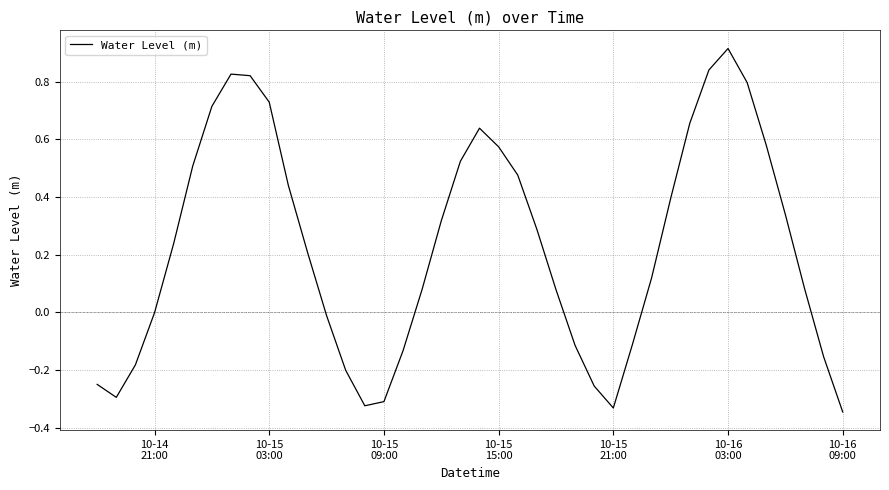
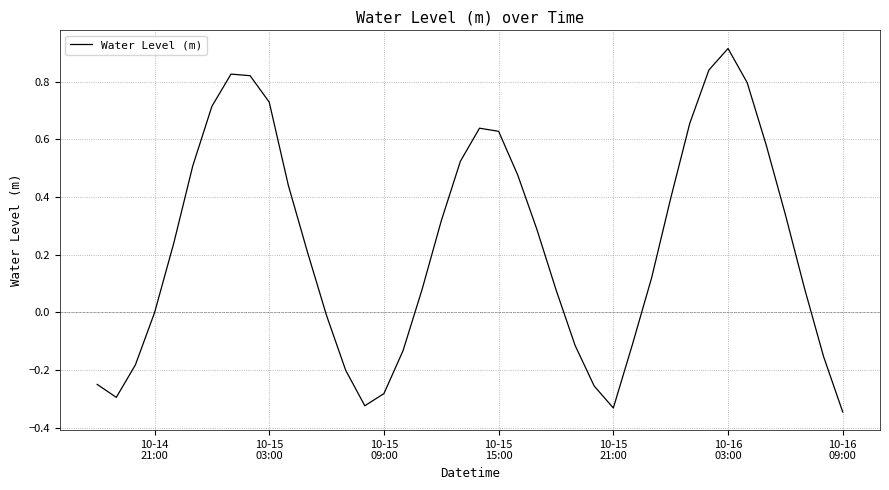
  {
    "10-14 21:00": 0.00,
    "10-15 03:00": 0.73,
-   "10-15 09:00": -0.31,
-   "10-15 15:00": 0.57,
+   "10-15 09:00": -0.28,
+   "10-15 15:00": 0.63,
    "10-15 21:00": -0.33,
    "10-16 03:00": 0.92,
    "10-16 09:00": -0.35
  }
